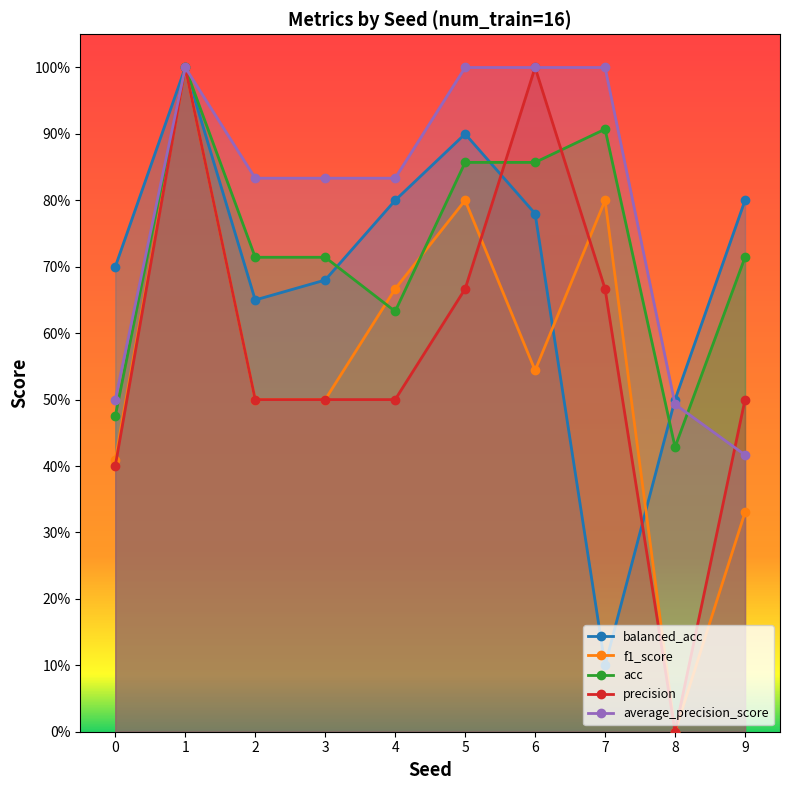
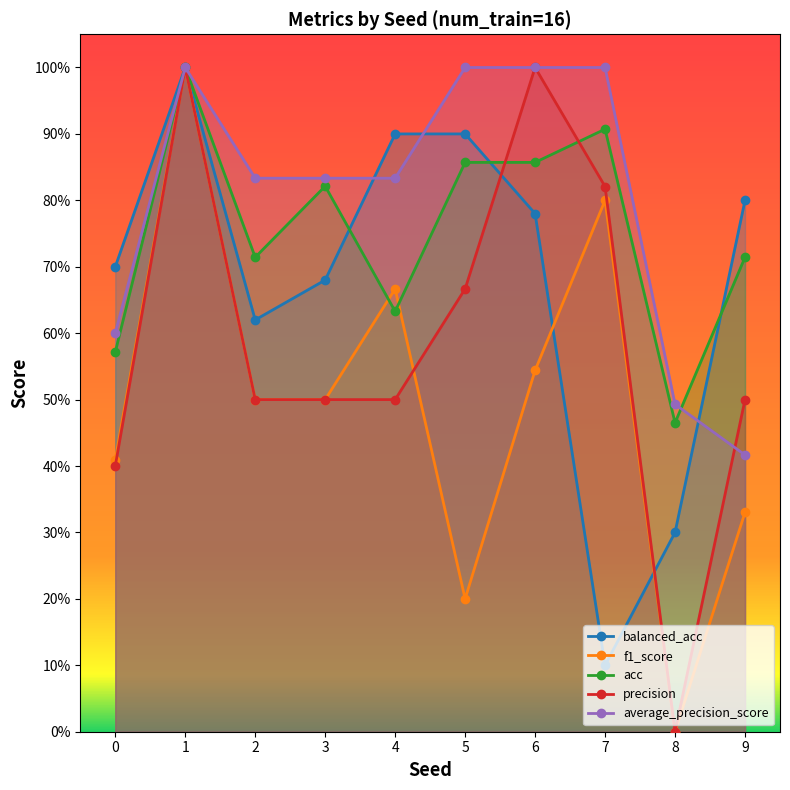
  {
    "balanced_acc": {
      "0": "70%",
-     "2": "65%",
+     "2": "62%",
      "3": "68%",
-     "4": "80%",
+     "4": "90%",
      "5": "90%",
      "6": "78%",
-     "8": "50%",
+     "8": "30%",
      "9": "80%"
    },
    "f1_score": {
      "0": "41%",
      "4": "67%",
-     "5": "80%",
+     "5": "20%",
      "6": "54%",
      "7": "80%",
      "9": "33%"
    },
    "acc": {
-     "0": "47%",
+     "0": "57%",
      "2": "71%",
-     "3": "71%",
+     "3": "82%",
      "4": "63%",
      "5": "86%",
      "6": "86%",
      "7": "91%",
-     "8": "43%",
+     "8": "47%",
      "9": "71%"
    },
    "precision": {
      "0": "40%",
      "4": "50%",
      "5": "67%",
-     "7": "67%",
+     "7": "82%",
      "9": "50%"
    },
    "average_precision_score": {
-     "0": "50%",
+     "0": "60%",
      "2": "83%",
      "3": "83%",
      "4": "83%",
      "5": "100%",
      "7": "100%",
      "8": "49%",
      "9": "42%"
    }
  }
